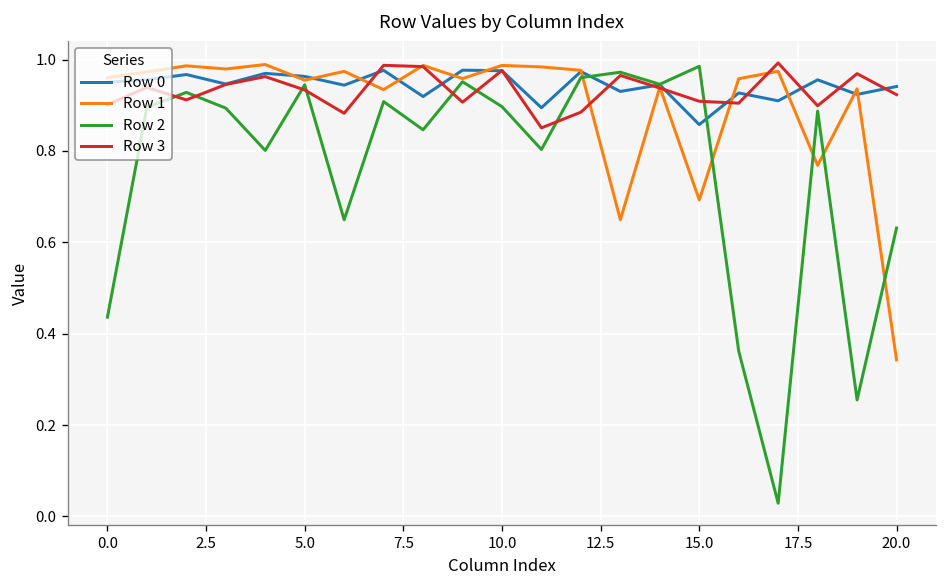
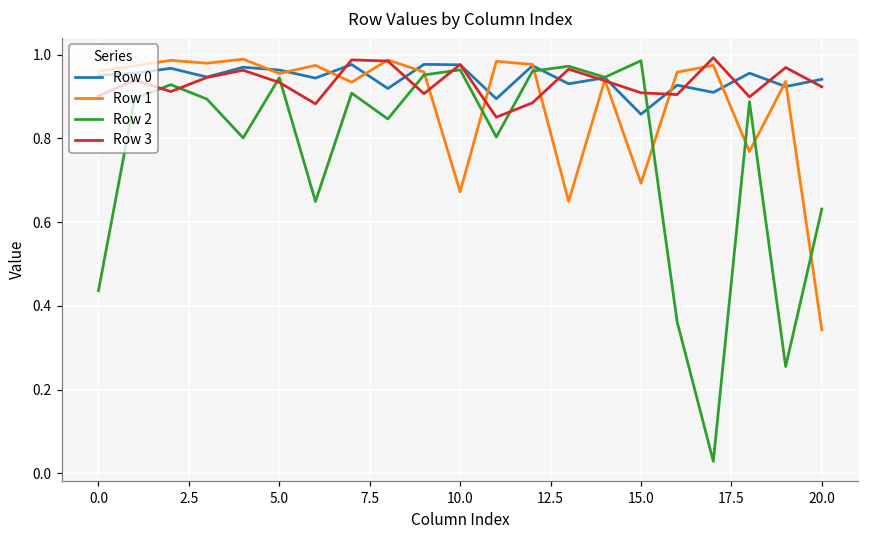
  {
    "Row 0": {
      "5.0": 0.96,
      "15.0": 0.86,
      "20.0": 0.94
    },
    "Row 1": {
      "5.0": 0.95,
-     "10.0": 0.99,
+     "10.0": 0.67,
      "15.0": 0.69,
      "20.0": 0.34
    },
    "Row 2": {
      "0.0": 0.44,
      "5.0": 0.94,
-     "10.0": 0.90,
+     "10.0": 0.96,
      "15.0": 0.99,
      "20.0": 0.63
    },
    "Row 3": {
      "5.0": 0.93,
      "15.0": 0.91,
      "20.0": 0.92
    }
  }
